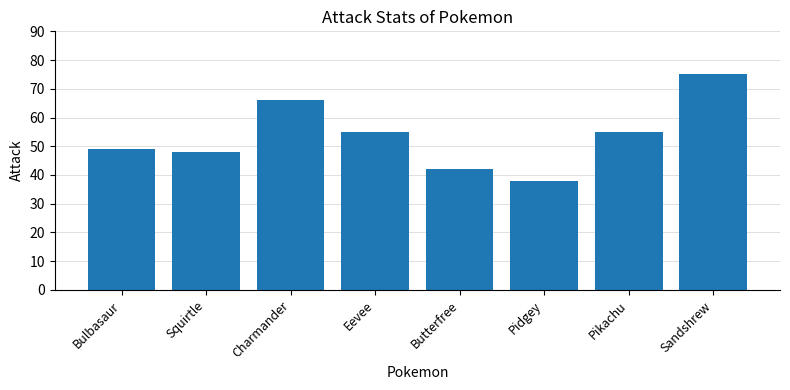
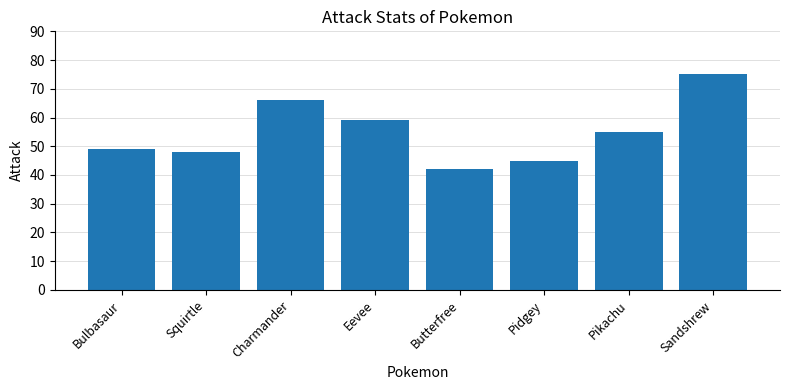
  {
    "Bulbasaur": 49,
    "Squirtle": 48,
    "Charmander": 66,
-   "Eevee": 55,
+   "Eevee": 59,
    "Butterfree": 42,
-   "Pidgey": 38,
+   "Pidgey": 45,
    "Pikachu": 55,
    "Sandshrew": 75
  }
